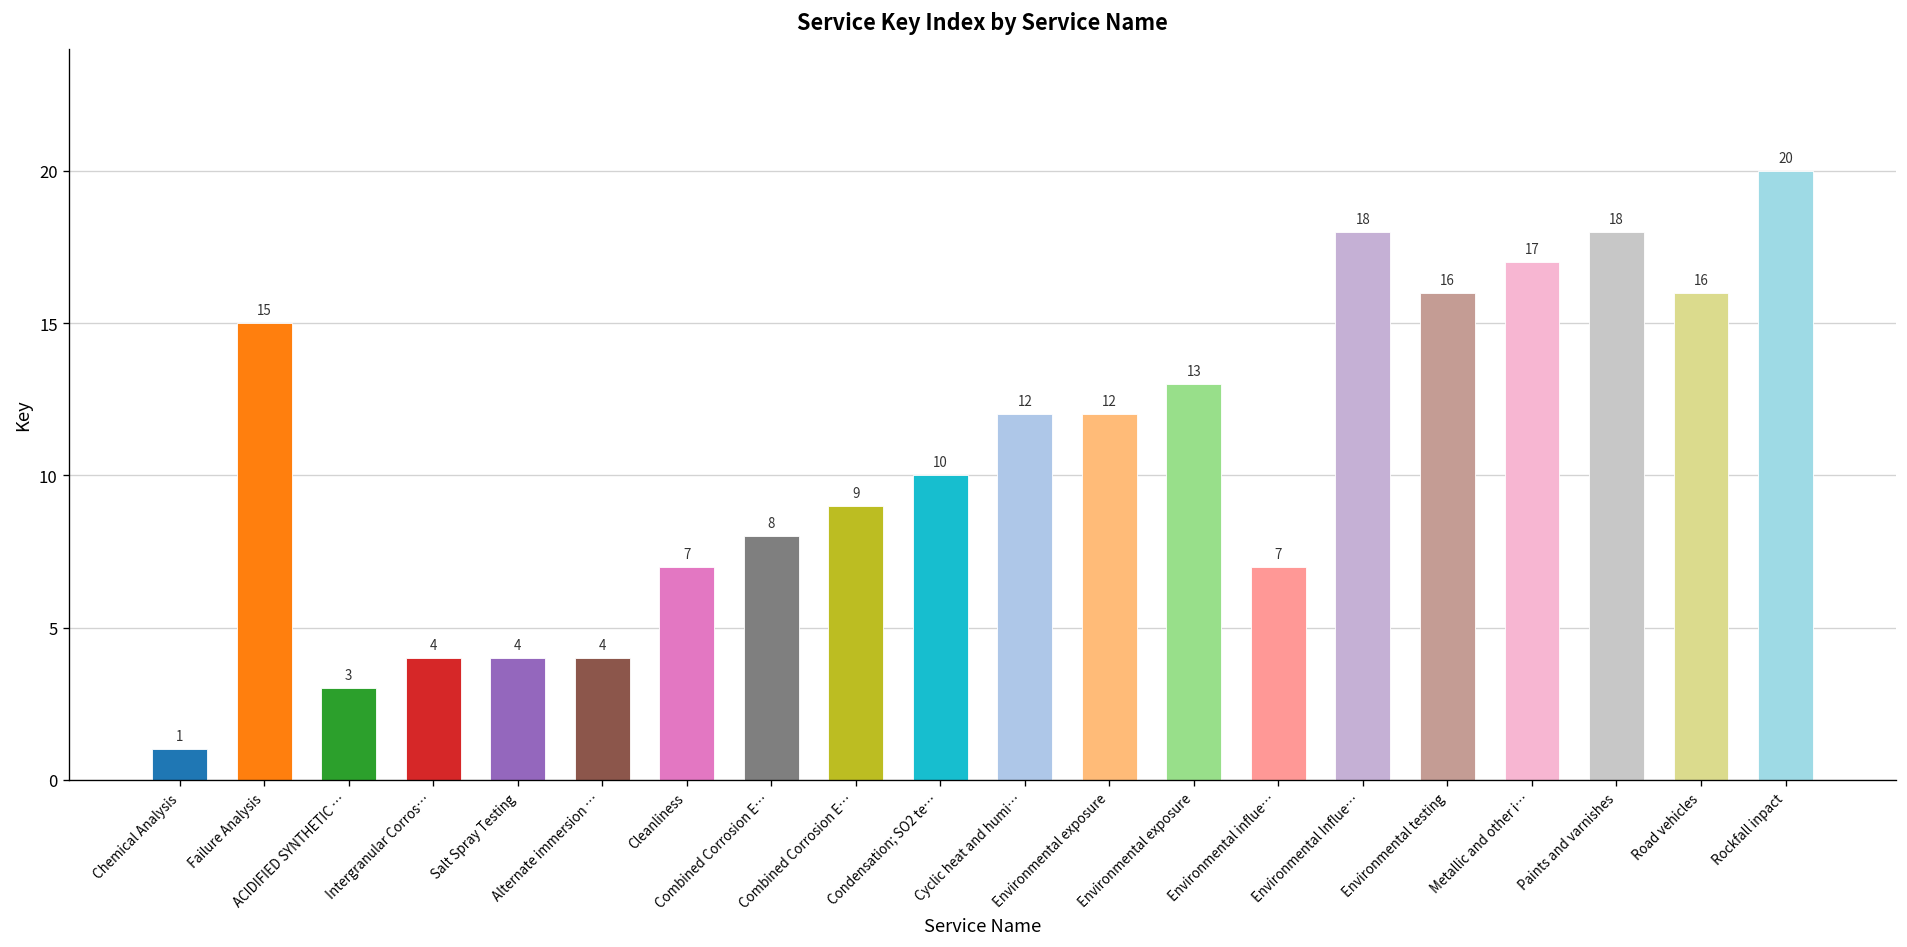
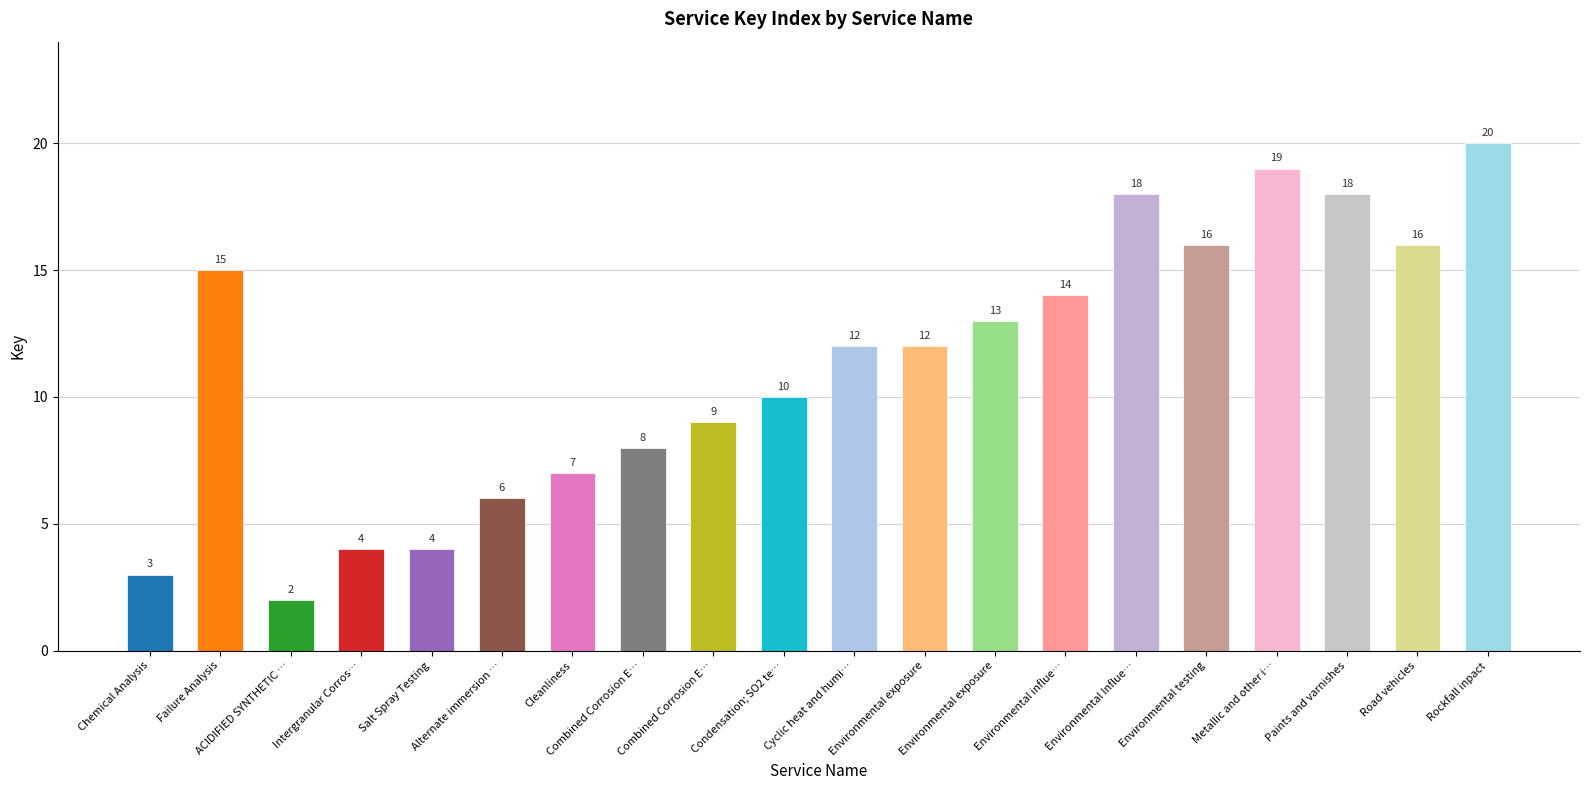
  {
-   "Chemical Analysis": 1,
+   "Chemical Analysis": 3,
    "Failure Analysis": 15,
-   "ACIDIFIED SYNTHETIC …": 3,
+   "ACIDIFIED SYNTHETIC …": 2,
    "Intergranular Corros…": 4,
    "Salt Spray Testing": 4,
-   "Alternate immersion …": 4,
+   "Alternate immersion …": 6,
    "Cleanliness": 7,
    "Condensation; SO2 te…": 10,
    "Cyclic heat and humi…": 12,
-   "Environmental influe…": 7,
+   "Environmental influe…": 14,
    "Environmental Influe…": 18,
    "Environmental testing": 16,
-   "Metallic and other i…": 17,
+   "Metallic and other i…": 19,
    "Paints and varnishes": 18,
    "Road vehicles": 16,
    "Rockfall inpact": 20
  }
